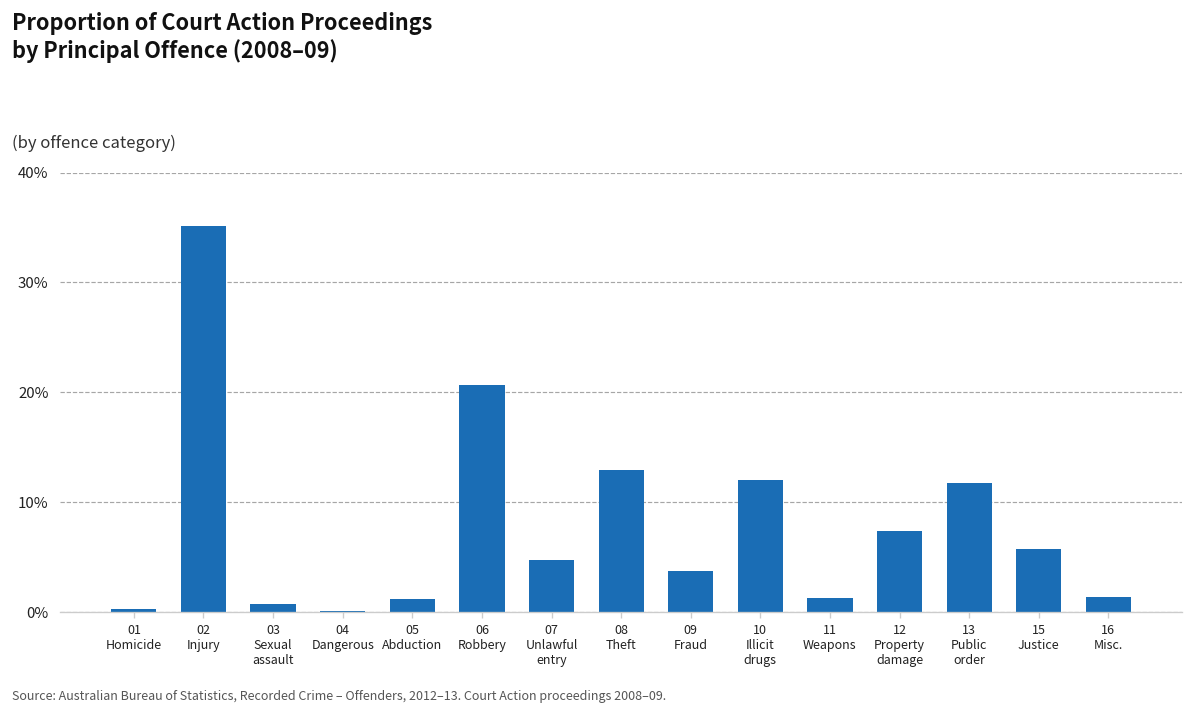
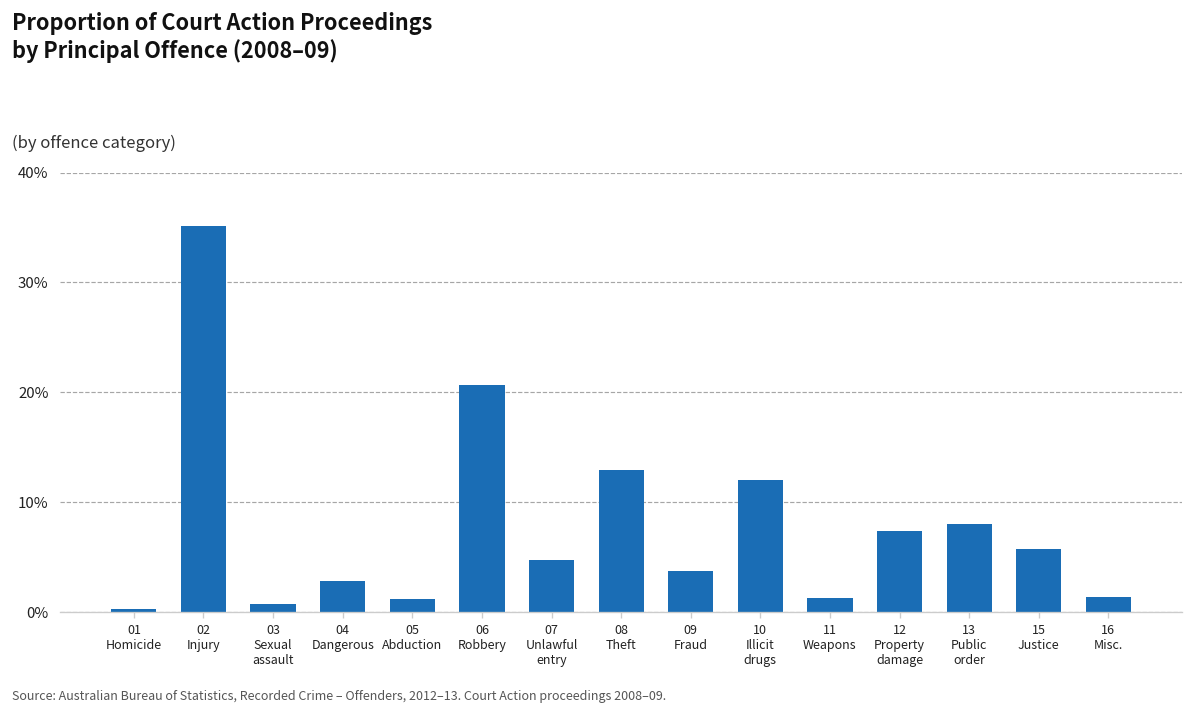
  {
    "01 Homicide": "0%",
    "02 Injury": "35%",
    "03 Sexual assault": "1%",
-   "04 Dangerous": "0%",
+   "04 Dangerous": "3%",
    "05 Abduction": "1%",
    "06 Robbery": "21%",
    "07 Unlawful entry": "5%",
    "08 Theft": "13%",
    "09 Fraud": "4%",
    "10 Illicit drugs": "12%",
    "11 Weapons": "1%",
    "12 Property damage": "7%",
-   "13 Public order": "12%",
+   "13 Public order": "8%",
    "15 Justice": "6%",
    "16 Misc.": "1%"
  }
